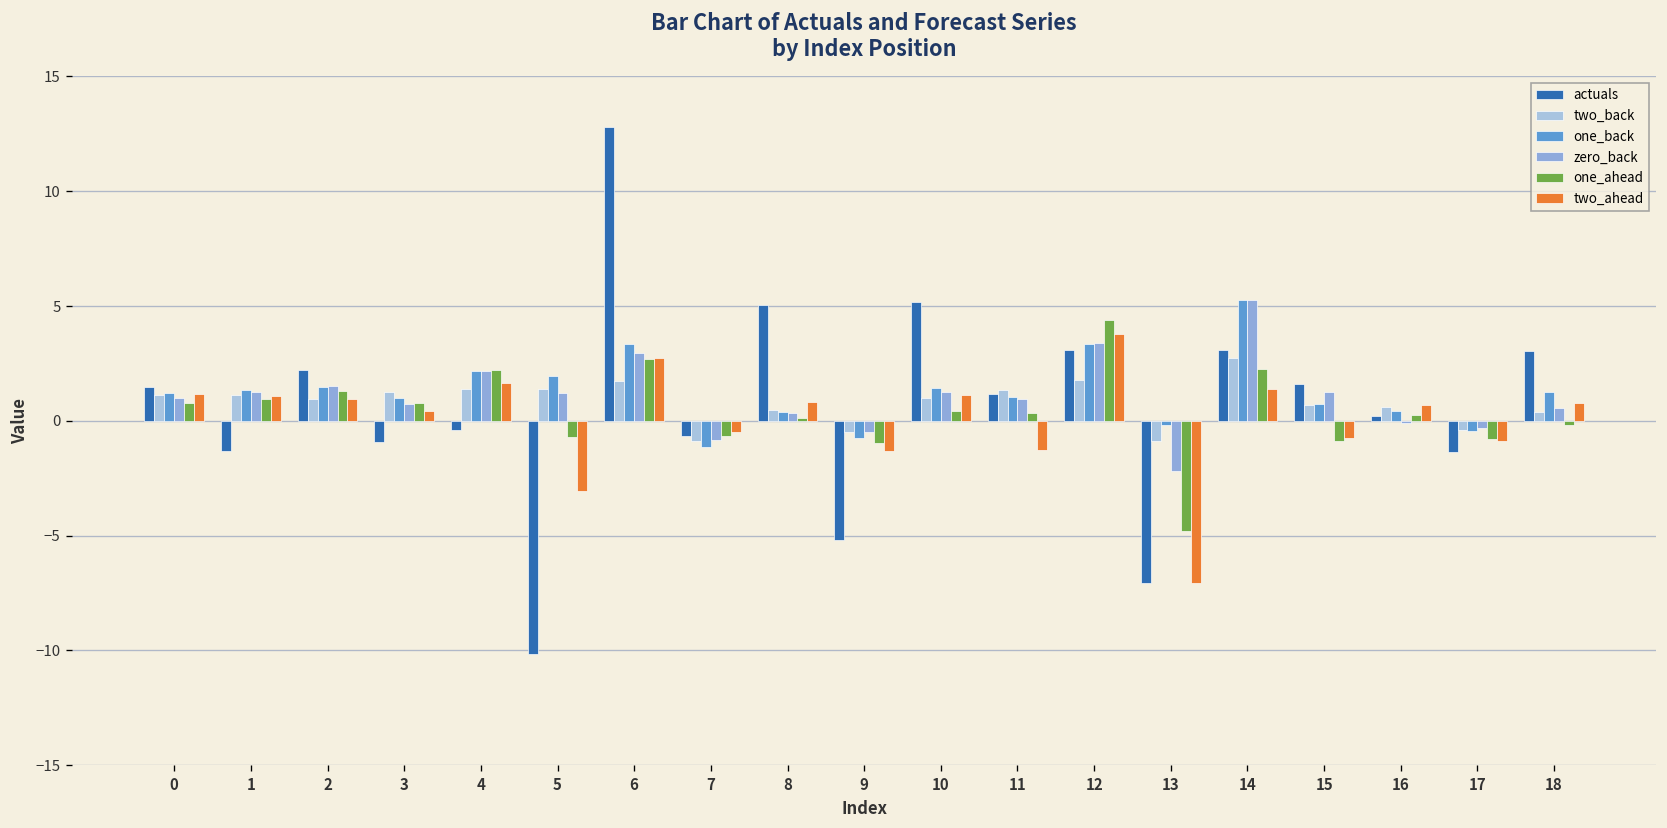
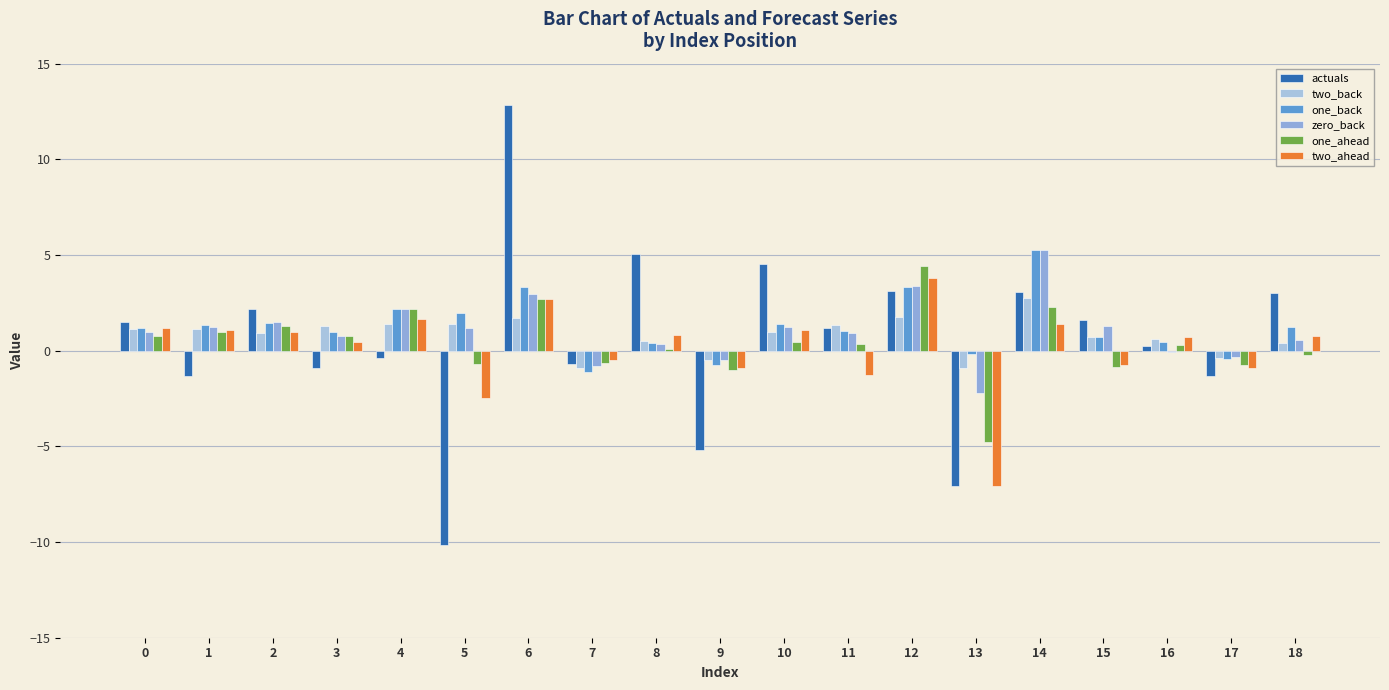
  {
    "actuals": {
      "0": 1.5,
      "1": -1.3,
      "2": 2.2,
      "3": -0.9,
      "4": -0.4,
      "5": -10.1,
      "6": 12.8,
      "7": -0.7,
      "8": 5.0,
      "9": -5.2,
-     "10": 5.2,
+     "10": 4.6,
      "11": 1.2,
      "12": 3.1,
      "13": -7.1,
      "14": 3.1,
      "15": 1.6,
      "16": 0.2,
      "17": -1.3,
      "18": 3.0
    },
    "one_ahead": {
      "0": 0.8,
      "1": 1.0,
      "2": 1.3,
      "3": 0.8,
      "4": 2.2,
      "5": -0.7,
      "6": 2.7,
      "7": -0.7,
      "9": -1.0,
      "10": 0.4,
      "11": 0.3,
      "12": 4.4,
      "13": -4.8,
      "14": 2.3,
      "15": -0.9,
      "16": 0.3,
      "17": -0.8,
      "18": -0.2
    },
    "two_ahead": {
      "0": 1.2,
      "1": 1.1,
      "2": 1.0,
      "3": 0.4,
      "4": 1.6,
-     "5": -3.1,
+     "5": -2.5,
      "6": 2.7,
      "7": -0.5,
      "8": 0.8,
-     "9": -1.3,
+     "9": -0.9,
      "10": 1.1,
      "11": -1.3,
      "12": 3.8,
      "13": -7.1,
      "14": 1.4,
      "15": -0.8,
      "16": 0.7,
      "17": -0.9,
      "18": 0.8
    }
  }
